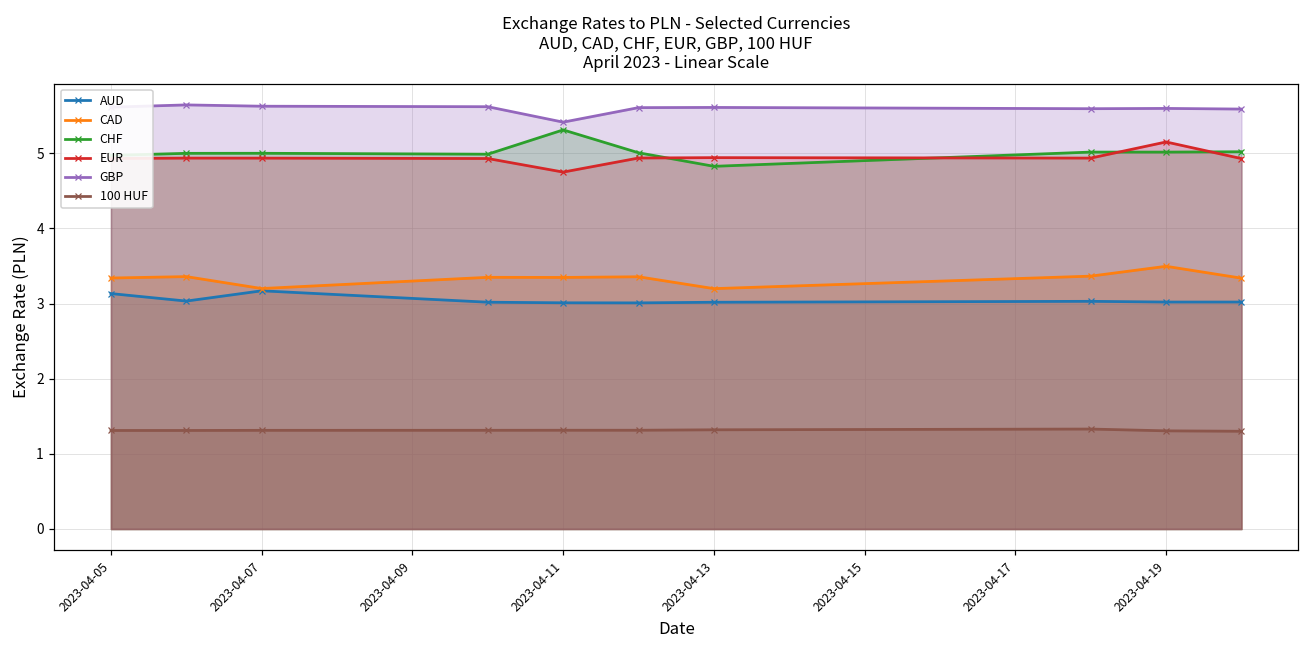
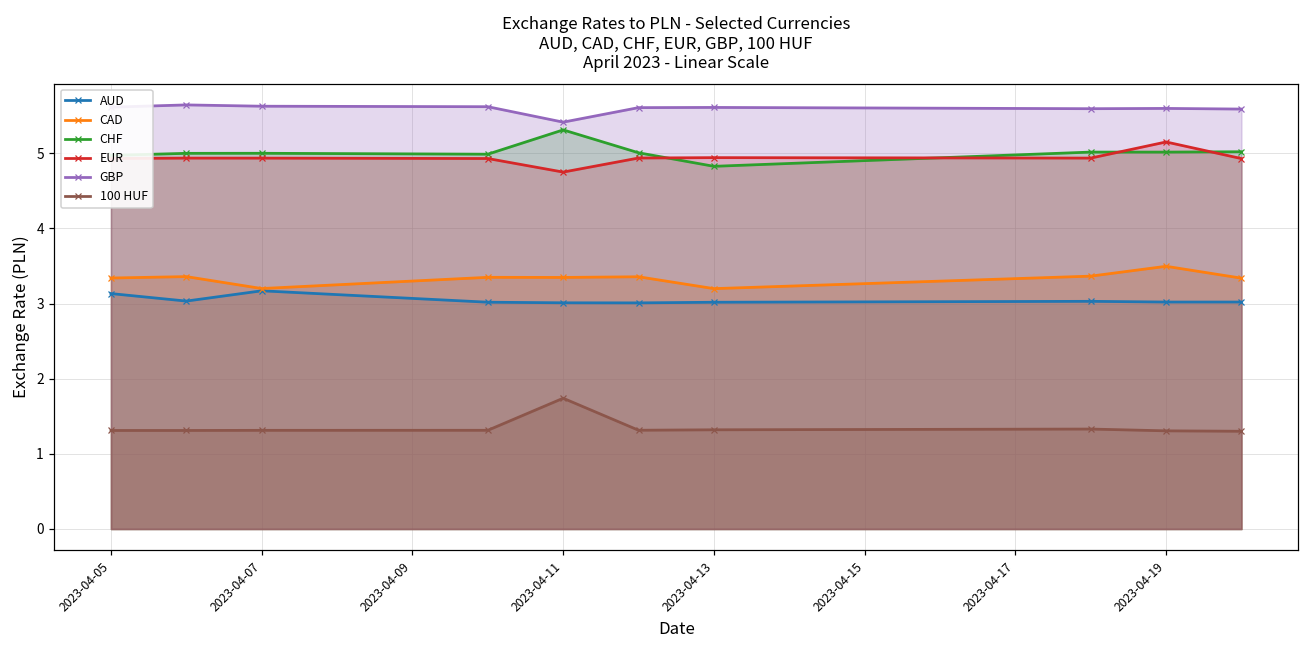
  {
    "AUD": {
      "2023-04-05": 3.1,
      "2023-04-11": 3.0,
      "2023-04-13": 3.0,
      "2023-04-19": 3.0
    },
    "CAD": {
      "2023-04-05": 3.3,
      "2023-04-11": 3.3,
      "2023-04-13": 3.2,
      "2023-04-19": 3.5
    },
    "CHF": {
      "2023-04-07": 5.0,
      "2023-04-11": 5.3,
      "2023-04-13": 4.8,
      "2023-04-19": 5.0
    },
    "EUR": {
      "2023-04-07": 4.9,
      "2023-04-11": 4.8,
      "2023-04-13": 4.9,
      "2023-04-19": 5.2
    },
    "GBP": {
      "2023-04-07": 5.6,
      "2023-04-11": 5.4,
      "2023-04-13": 5.6,
      "2023-04-19": 5.6
    },
    "100 HUF": {
      "2023-04-05": 1.3,
      "2023-04-07": 1.3,
-     "2023-04-11": 1.3,
+     "2023-04-11": 1.7,
      "2023-04-13": 1.3,
      "2023-04-19": 1.3
    }
  }
